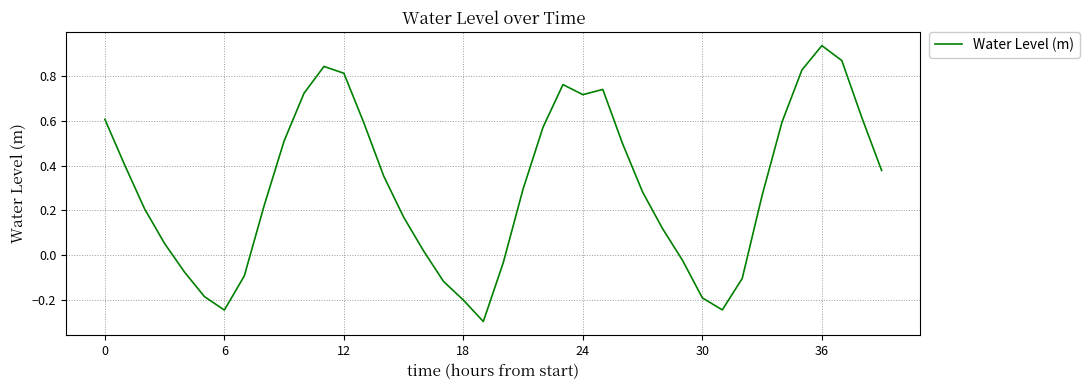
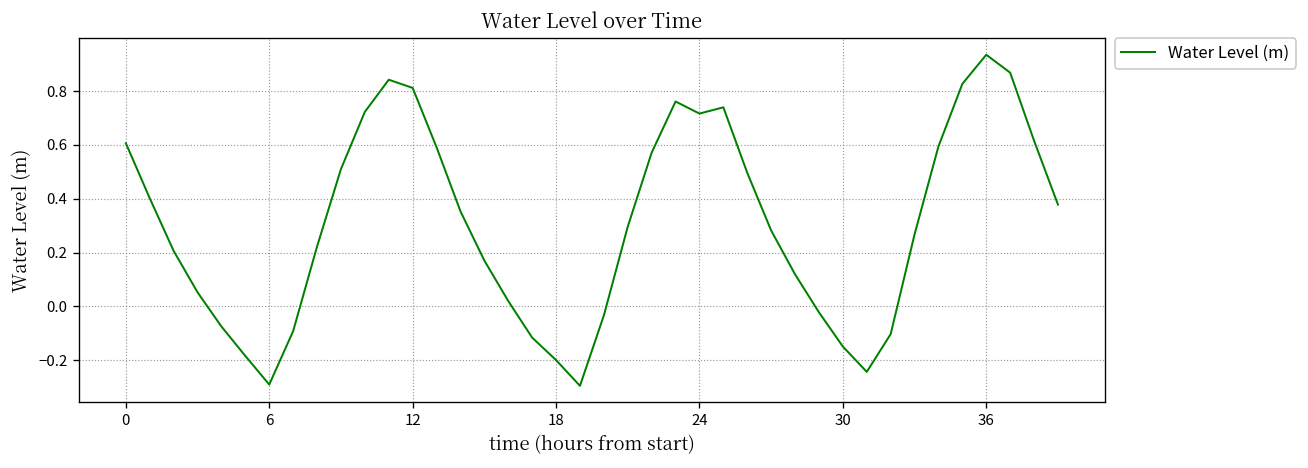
  {
    "0": 0.61,
-   "6": -0.24,
+   "6": -0.29,
    "12": 0.81,
    "18": -0.20,
    "24": 0.72,
-   "30": -0.19,
+   "30": -0.15,
    "36": 0.94
  }
